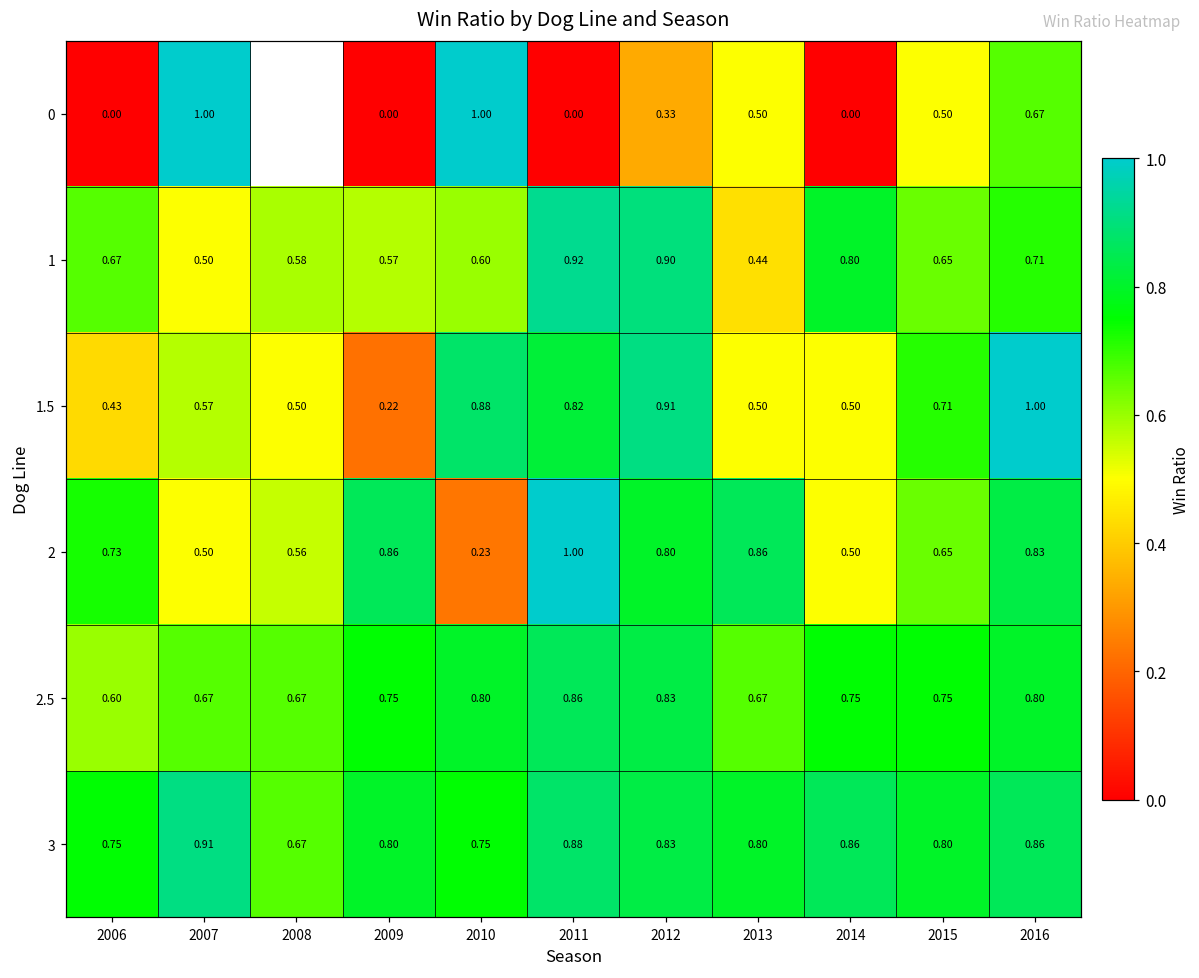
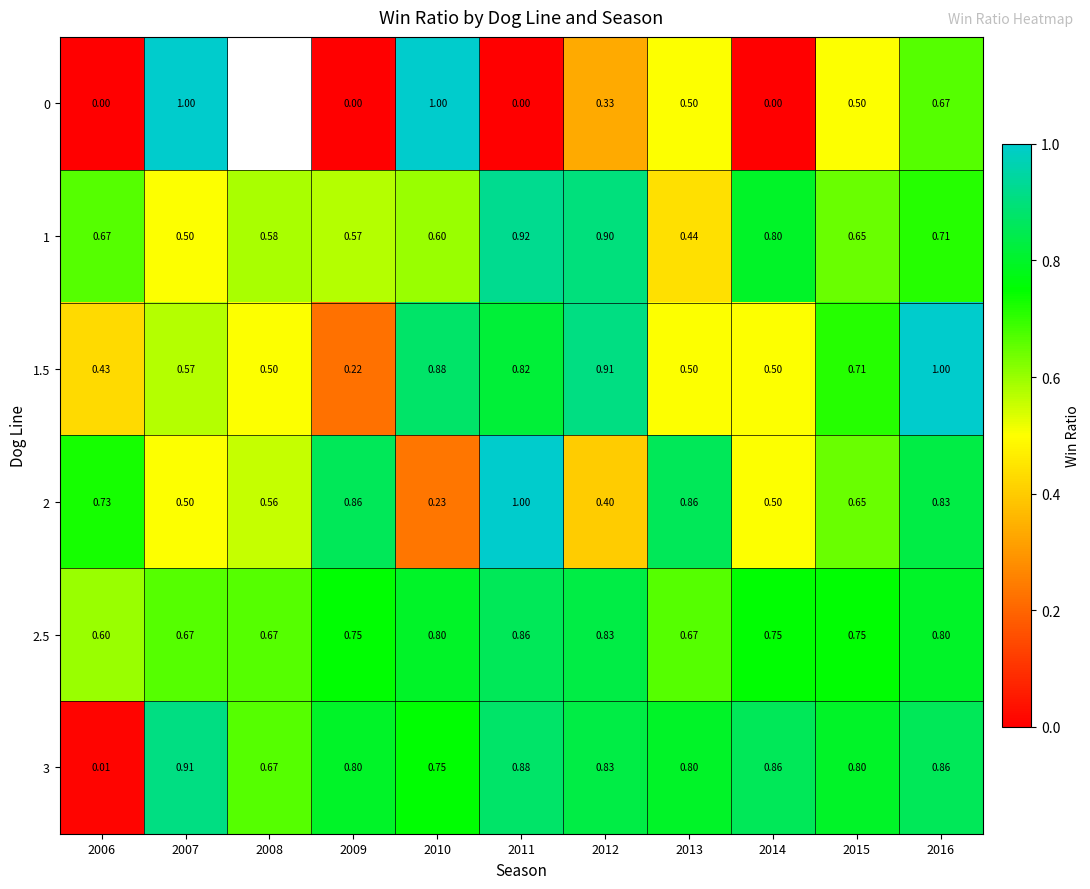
  {
    "0": {
      "2006": 0.00,
      "2007": 1.00,
      "2009": 0.00,
      "2010": 1.00,
      "2011": 0.00,
      "2012": 0.33,
      "2013": 0.50,
      "2014": 0.00,
      "2015": 0.50,
      "2016": 0.67
    },
    "1": {
      "2006": 0.67,
      "2007": 0.50,
      "2008": 0.58,
      "2009": 0.57,
      "2010": 0.60,
      "2011": 0.92,
      "2012": 0.90,
      "2013": 0.44,
      "2014": 0.80,
      "2015": 0.65,
      "2016": 0.71
    },
    "1.5": {
      "2006": 0.43,
      "2007": 0.57,
      "2008": 0.50,
      "2009": 0.22,
      "2010": 0.88,
      "2011": 0.82,
      "2012": 0.91,
      "2013": 0.50,
      "2014": 0.50,
      "2015": 0.71,
      "2016": 1.00
    },
    "2": {
      "2006": 0.73,
      "2007": 0.50,
      "2008": 0.56,
      "2009": 0.86,
      "2010": 0.23,
      "2011": 1.00,
-     "2012": 0.80,
+     "2012": 0.40,
      "2013": 0.86,
      "2014": 0.50,
      "2015": 0.65,
      "2016": 0.83
    },
    "2.5": {
      "2006": 0.60,
      "2007": 0.67,
      "2008": 0.67,
      "2009": 0.75,
      "2010": 0.80,
      "2011": 0.86,
      "2012": 0.83,
      "2013": 0.67,
      "2014": 0.75,
      "2015": 0.75,
      "2016": 0.80
    },
    "3": {
-     "2006": 0.75,
+     "2006": 0.01,
      "2007": 0.91,
      "2008": 0.67,
      "2009": 0.80,
      "2010": 0.75,
      "2011": 0.88,
      "2012": 0.83,
      "2013": 0.80,
      "2014": 0.86,
      "2015": 0.80,
      "2016": 0.86
    }
  }
